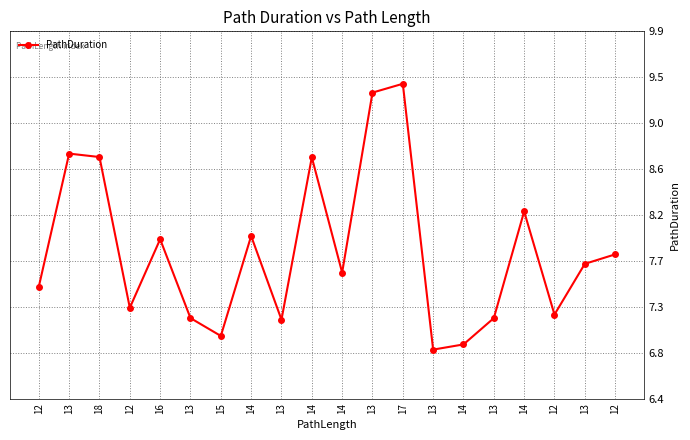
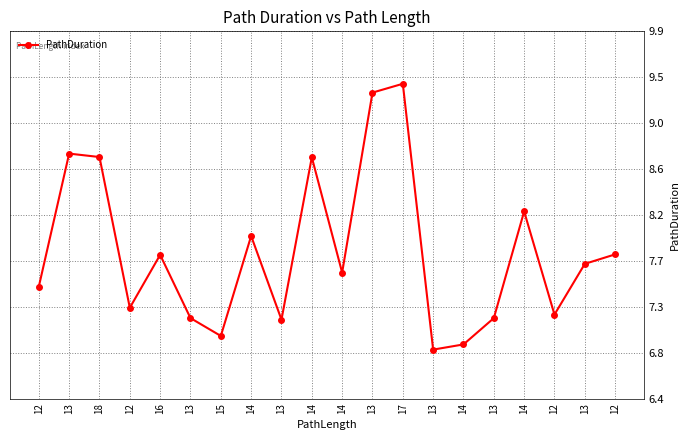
  {
    "18": 8.70,
-   "16": 7.92,
+   "16": 7.77,
    "15": 7.00,
    "17": 9.40
  }
